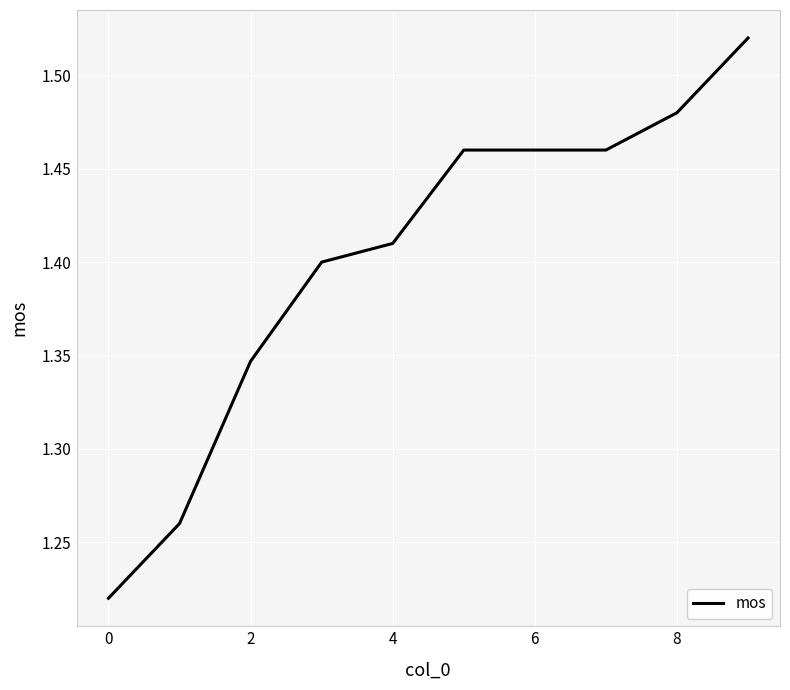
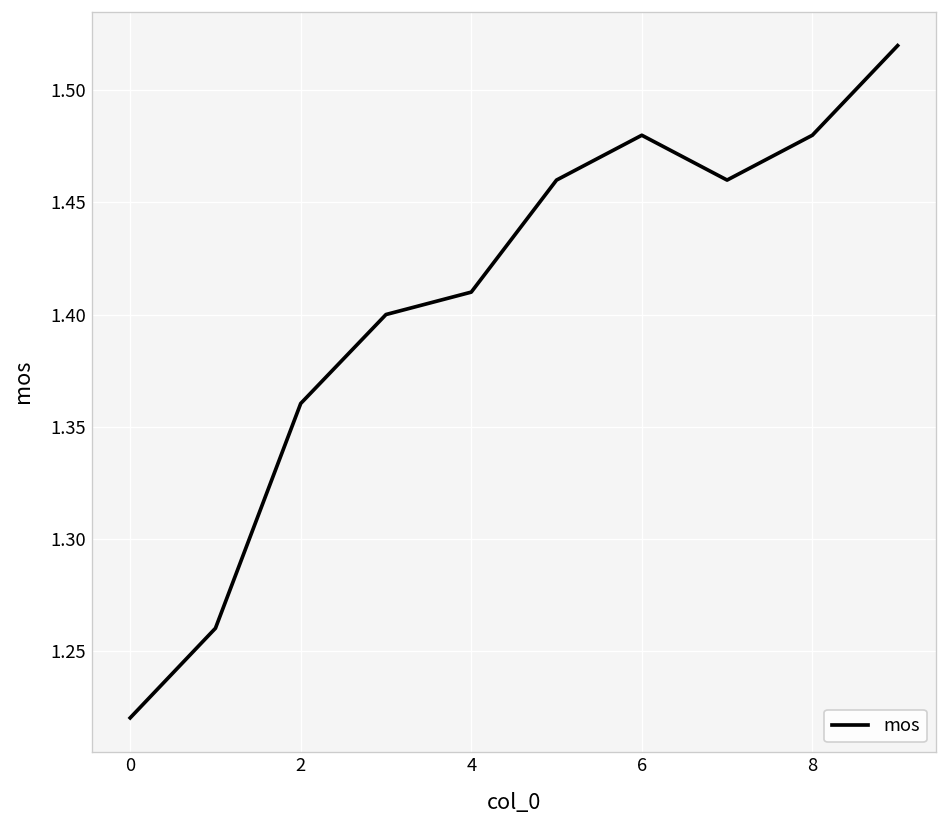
  {
    "0": 1.220,
-   "2": 1.347,
+   "2": 1.360,
    "4": 1.410,
-   "6": 1.46,
+   "6": 1.48,
    "8": 1.480
  }
